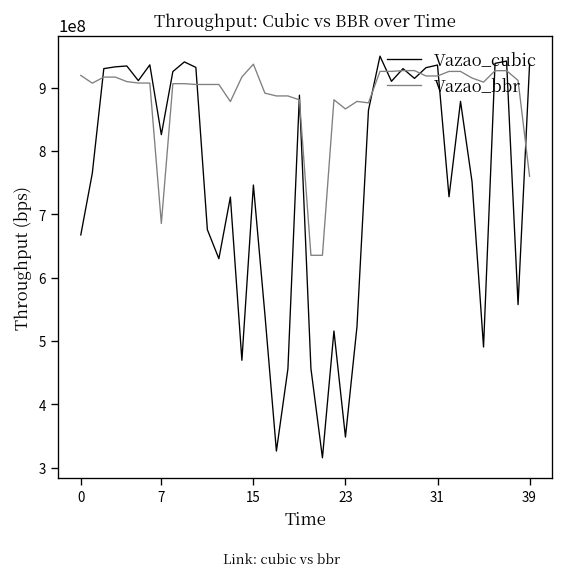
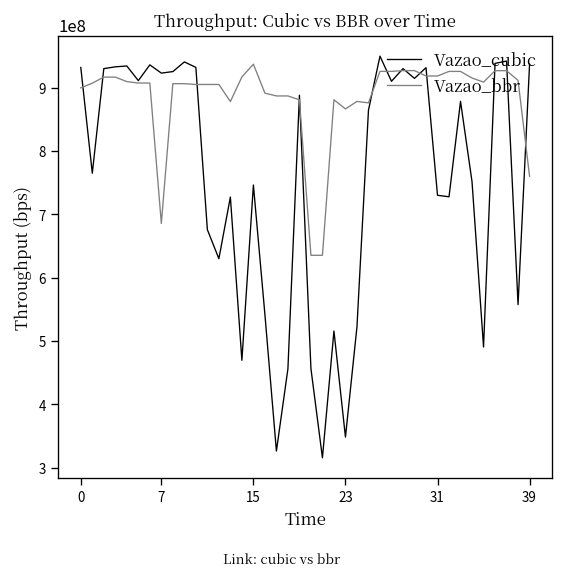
  {
    "Vazao_cubic": {
-     "0": 670000000,
-     "7": 830000000,
+     "0": 930000000,
+     "7": 920000000,
      "15": 750000000,
      "23": 350000000,
-     "31": 940000000,
+     "31": 730000000,
      "39": 940000000
    },
    "Vazao_bbr": {
-     "0": 920000000,
+     "0": 900000000,
      "7": 690000000,
      "15": 940000000,
      "23": 870000000,
      "31": 920000000,
      "39": 760000000
    }
  }
